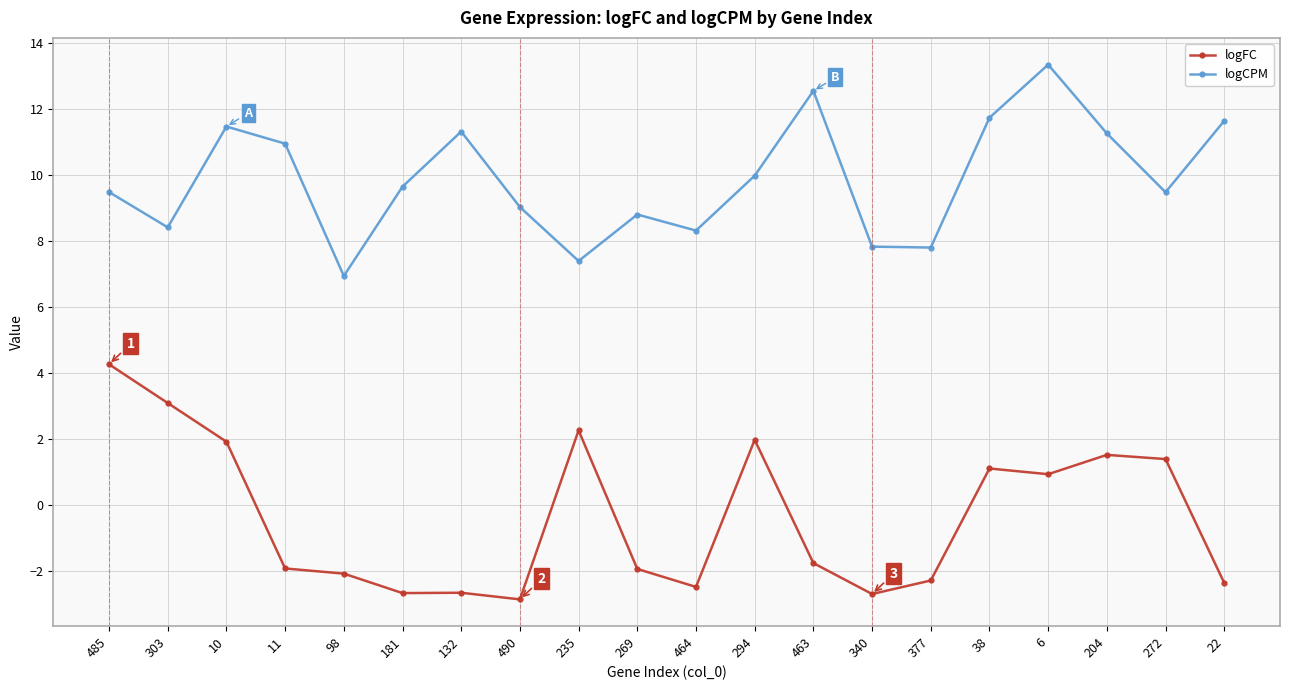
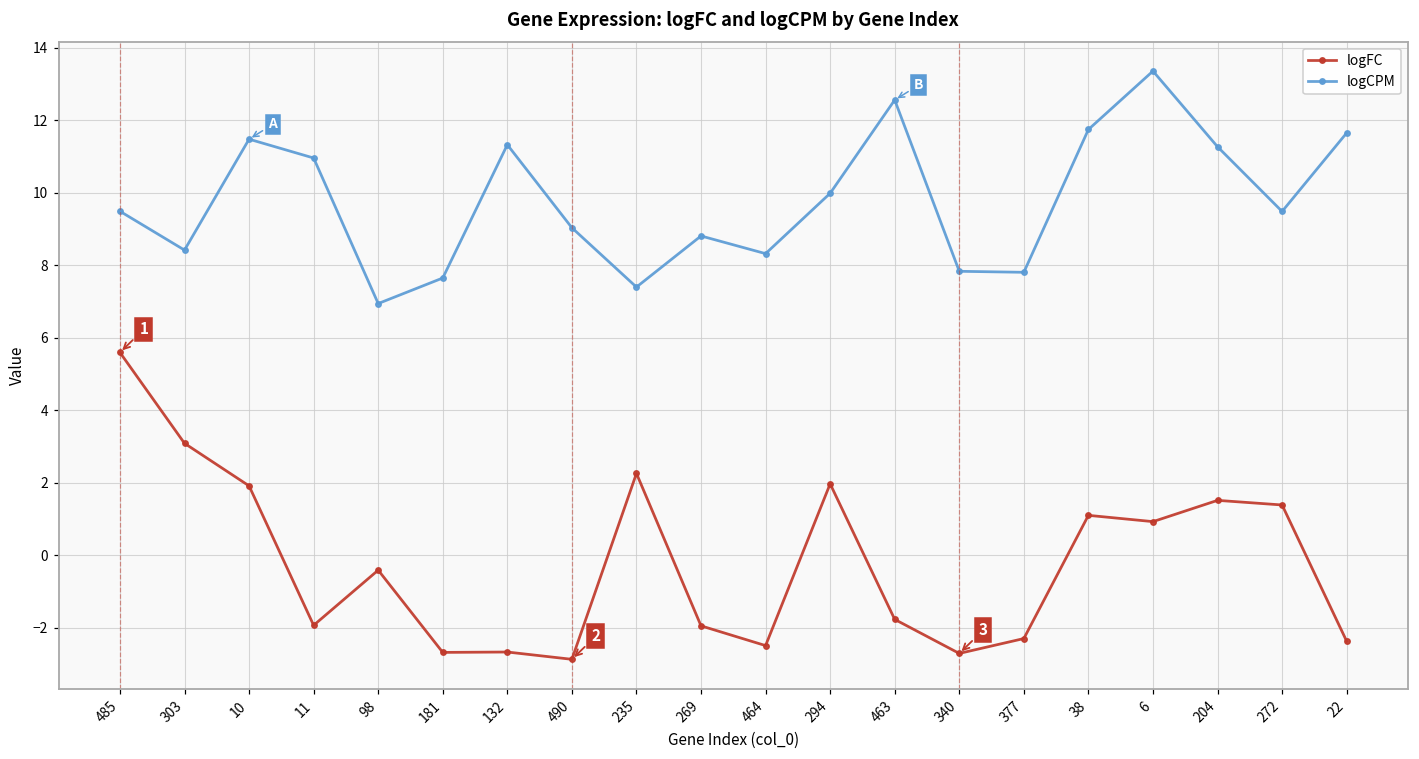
  {
    "logFC": {
-     "485": 4.3,
+     "485": 5.6,
      "303": 3.1,
      "10": 1.9,
      "11": -1.9,
-     "98": -2.1,
+     "98": -0.4,
      "181": -2.7,
      "132": -2.7,
      "235": 2.3,
      "269": -1.9,
      "464": -2.5,
      "294": 2.0,
      "463": -1.8,
      "377": -2.3,
      "38": 1.1,
      "6": 0.9,
      "204": 1.5,
      "272": 1.4,
      "22": -2.4
    },
    "logCPM": {
      "485": 9.5,
      "303": 8.4,
      "10": 11.5,
      "11": 11.0,
      "98": 6.9,
-     "181": 9.7,
+     "181": 7.6,
      "132": 11.3,
      "490": 9.0,
      "235": 7.4,
      "269": 8.8,
      "464": 8.3,
      "294": 10.0,
      "463": 12.6,
      "340": 7.8,
      "377": 7.8,
      "38": 11.7,
      "6": 13.4,
      "204": 11.3,
      "272": 9.5,
      "22": 11.7
    }
  }
